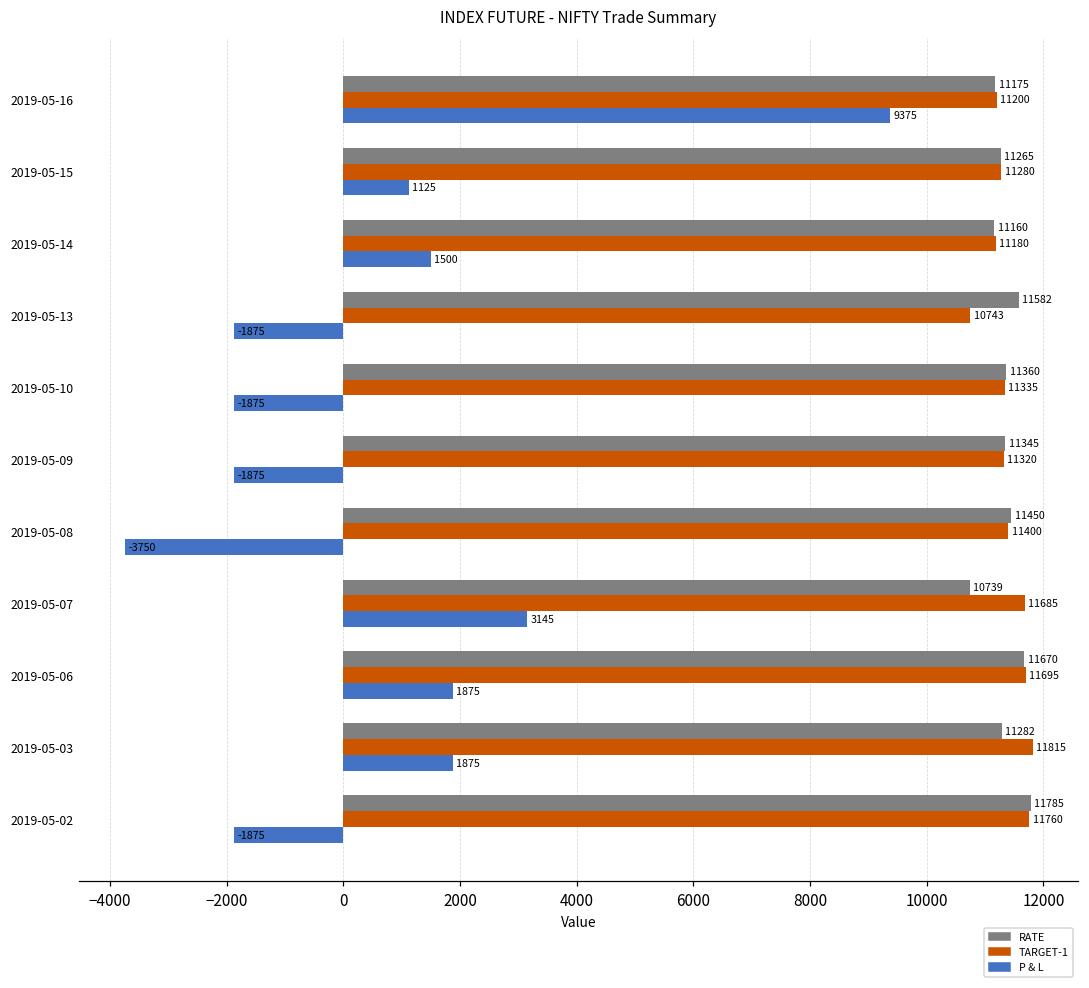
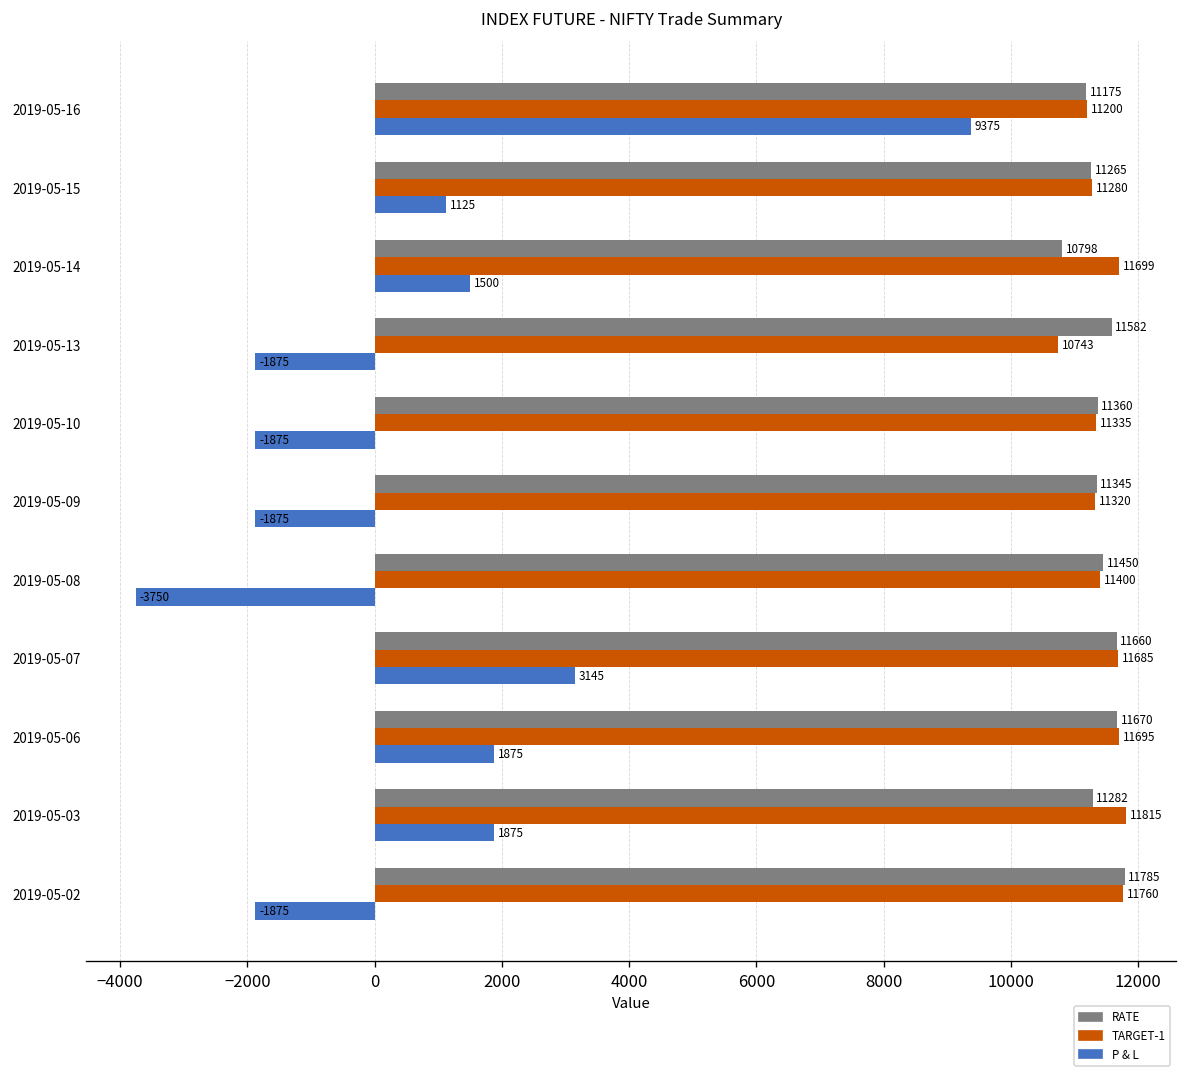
  {
    "RATE": {
      "2019-05-16": 11175,
      "2019-05-15": 11265,
-     "2019-05-14": 11160,
+     "2019-05-14": 10798,
      "2019-05-13": 11582,
      "2019-05-10": 11360,
      "2019-05-09": 11345,
      "2019-05-08": 11450,
-     "2019-05-07": 10739,
+     "2019-05-07": 11660,
      "2019-05-06": 11670,
      "2019-05-03": 11282,
      "2019-05-02": 11785
    },
    "TARGET-1": {
      "2019-05-16": 11200,
      "2019-05-15": 11280,
-     "2019-05-14": 11180,
+     "2019-05-14": 11699,
      "2019-05-13": 10743,
      "2019-05-10": 11335,
      "2019-05-09": 11320,
      "2019-05-08": 11400,
      "2019-05-07": 11685,
      "2019-05-06": 11695,
      "2019-05-03": 11815,
      "2019-05-02": 11760
    },
    "P & L": {
      "2019-05-16": 9375,
      "2019-05-15": 1125,
      "2019-05-14": 1500,
      "2019-05-13": -1875,
      "2019-05-10": -1875,
      "2019-05-09": -1875,
      "2019-05-08": -3750,
      "2019-05-07": 3145,
      "2019-05-06": 1875,
      "2019-05-03": 1875,
      "2019-05-02": -1875
    }
  }
